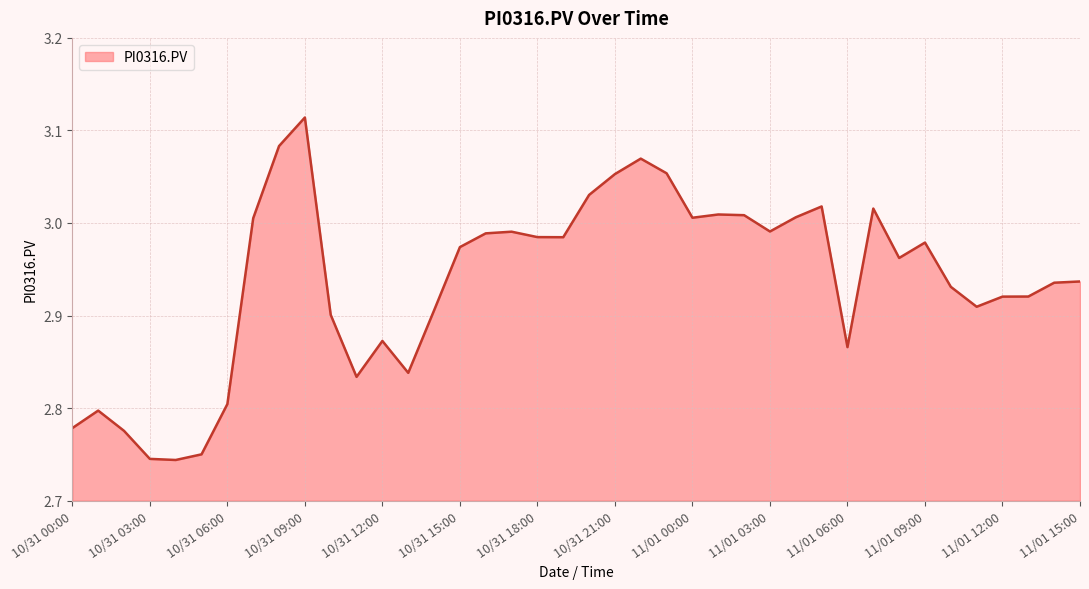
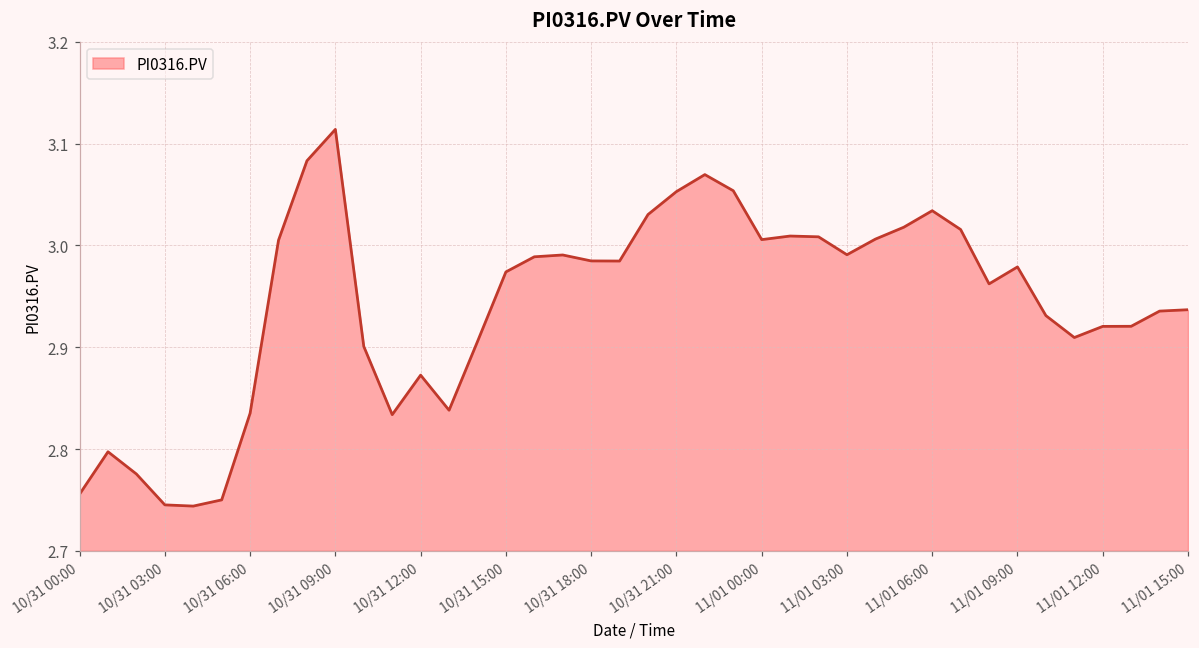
  {
-   "10/31 00:00": 2.78,
+   "10/31 00:00": 2.76,
    "10/31 03:00": 2.75,
-   "10/31 06:00": 2.80,
+   "10/31 06:00": 2.84,
    "10/31 09:00": 3.11,
    "10/31 12:00": 2.87,
    "10/31 15:00": 2.97,
    "10/31 18:00": 2.98,
    "10/31 21:00": 3.05,
    "11/01 00:00": 3.01,
    "11/01 03:00": 2.99,
-   "11/01 06:00": 2.87,
+   "11/01 06:00": 3.03,
    "11/01 09:00": 2.98,
    "11/01 12:00": 2.92,
    "11/01 15:00": 2.94
  }
